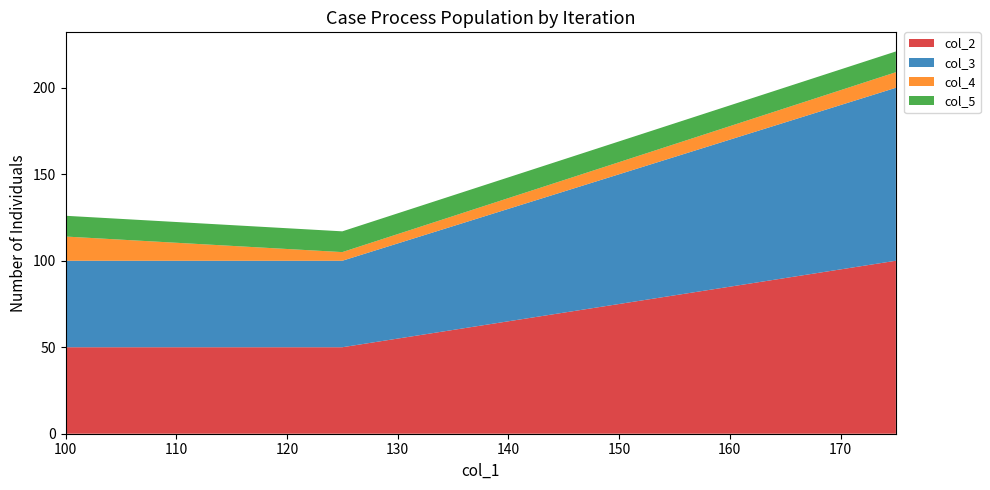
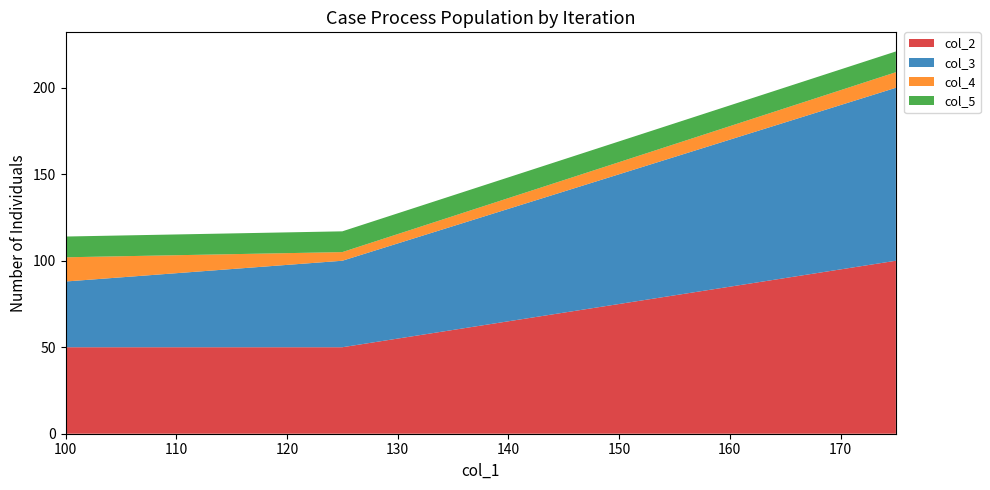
  {
    "col_2": {
      "100": 50
    },
    "col_3": {
-     "100": 50
+     "100": 38
    },
    "col_4": {
      "100": 14
    },
    "col_5": {
      "100": 12
    }
  }
